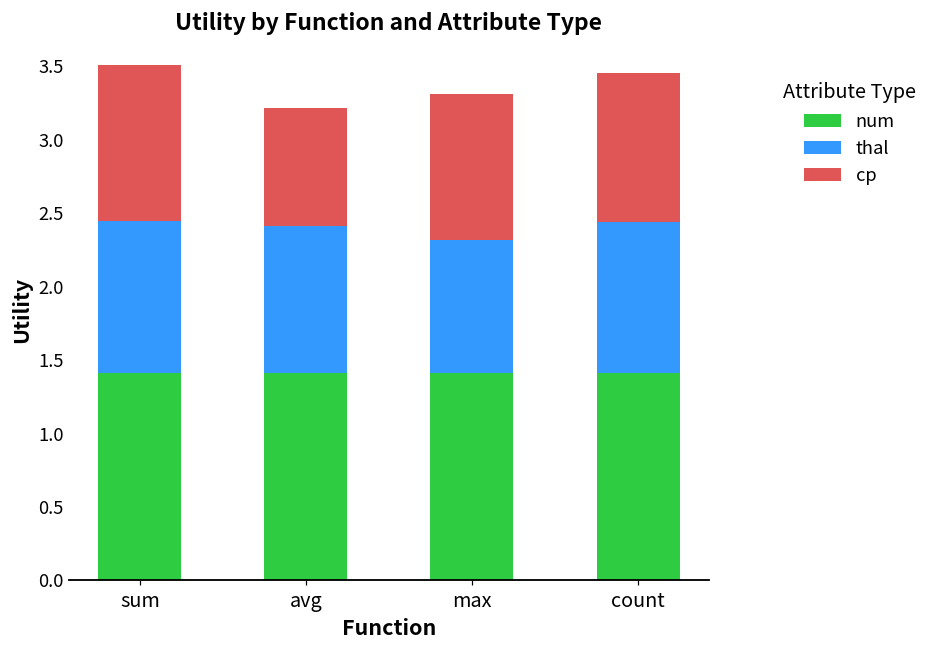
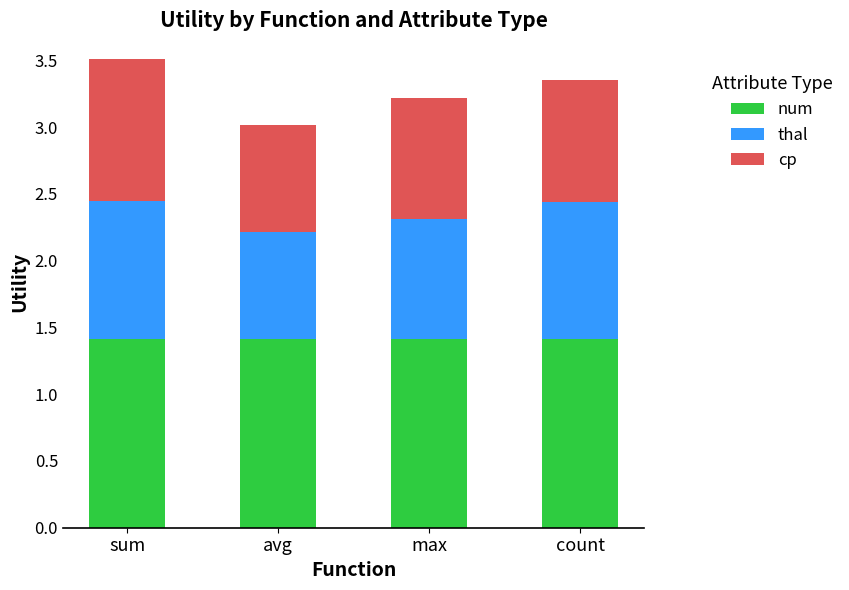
  {
    "num": {
      "sum": 1.41,
      "avg": 1.41,
      "max": 1.41,
      "count": 1.41
    },
    "thal": {
      "sum": 1.03,
-     "avg": 1.0,
+     "avg": 0.8,
      "max": 0.9,
      "count": 1.03
    },
    "cp": {
      "sum": 1.06,
      "avg": 0.80,
-     "max": 1.0,
-     "count": 1.01
+     "max": 0.9,
+     "count": 0.91
    }
  }
